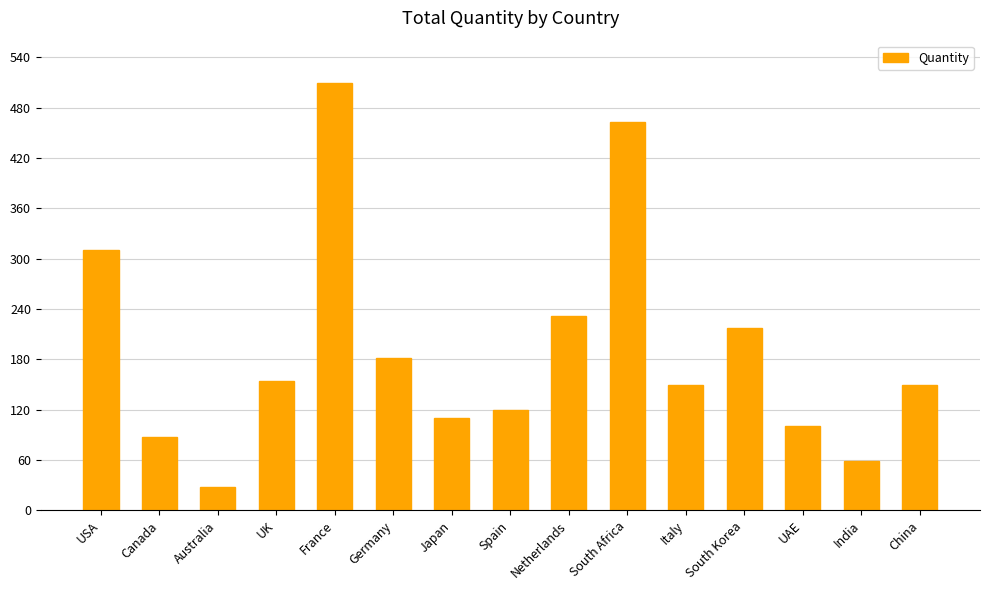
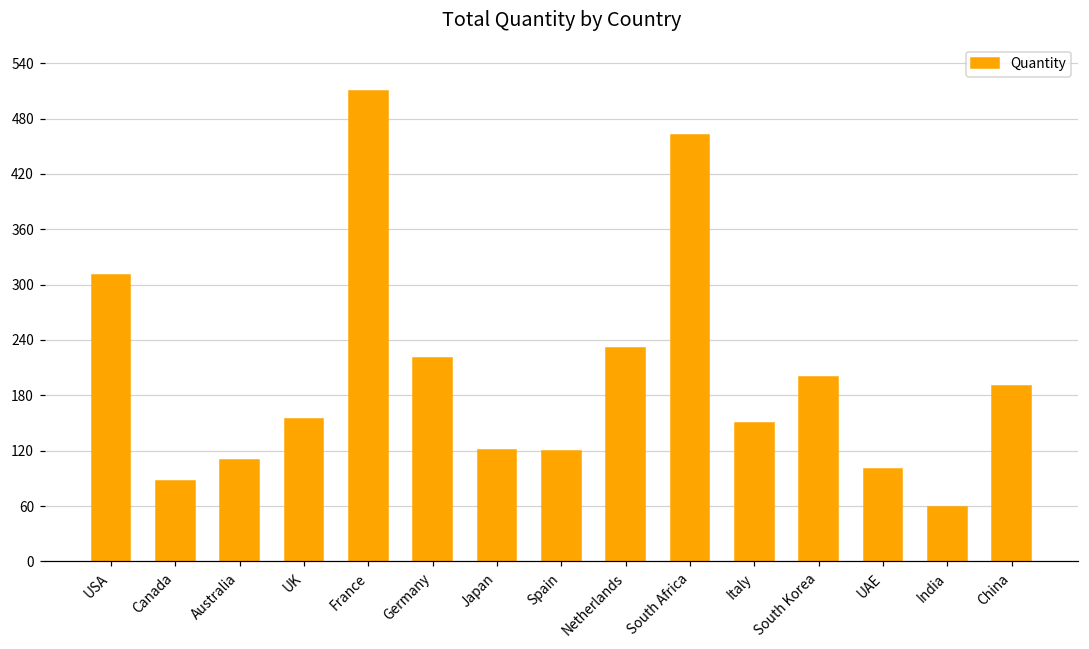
  {
    "USA": 310,
    "Canada": 90,
-   "Australia": 30,
+   "Australia": 110,
    "UK": 150,
    "France": 510,
-   "Germany": 180,
-   "Japan": 110,
+   "Germany": 220,
+   "Japan": 120,
    "Spain": 120,
    "Netherlands": 230,
    "South Africa": 460,
    "Italy": 150,
-   "South Korea": 220,
+   "South Korea": 200,
    "UAE": 100,
    "India": 60,
-   "China": 150
+   "China": 190
  }
